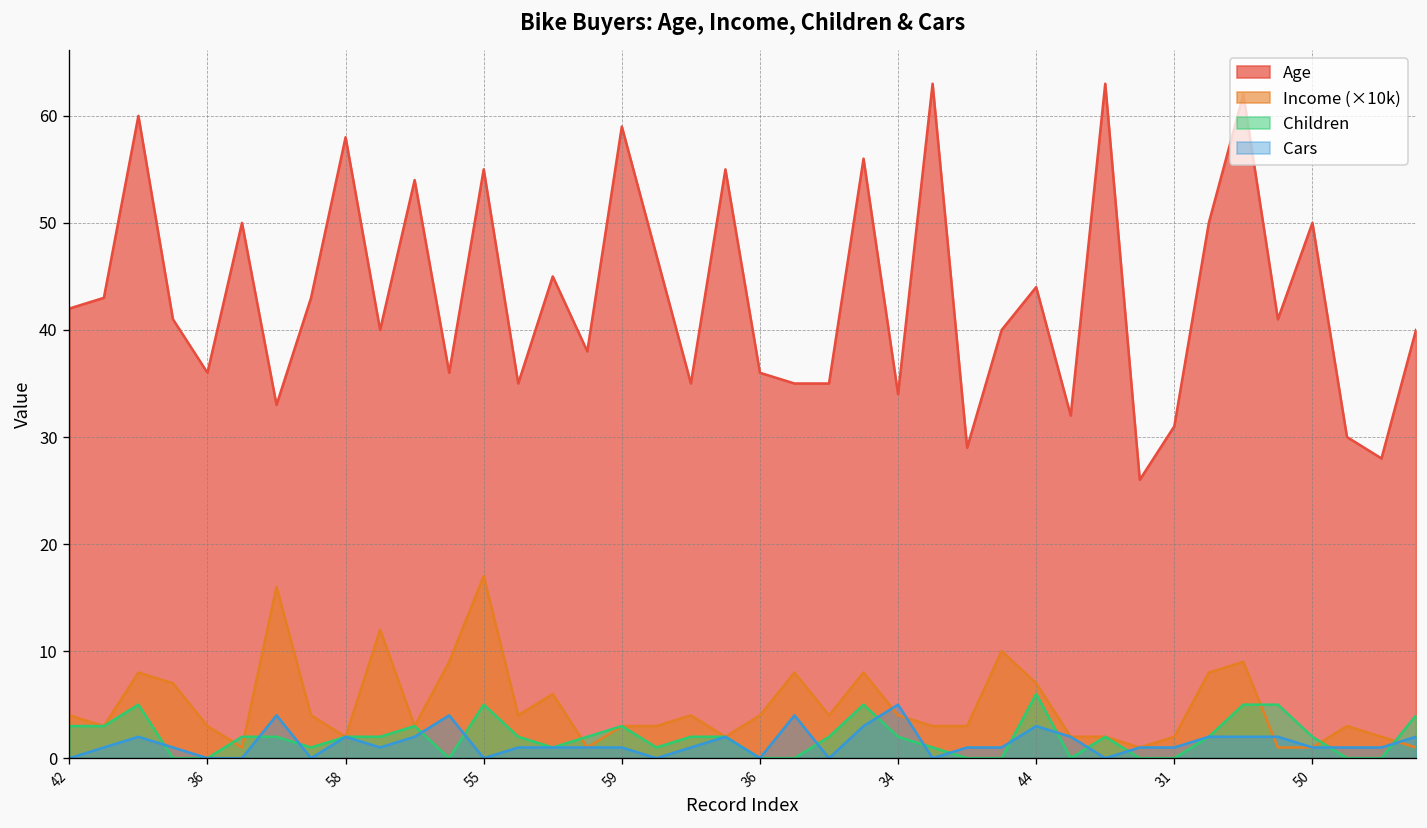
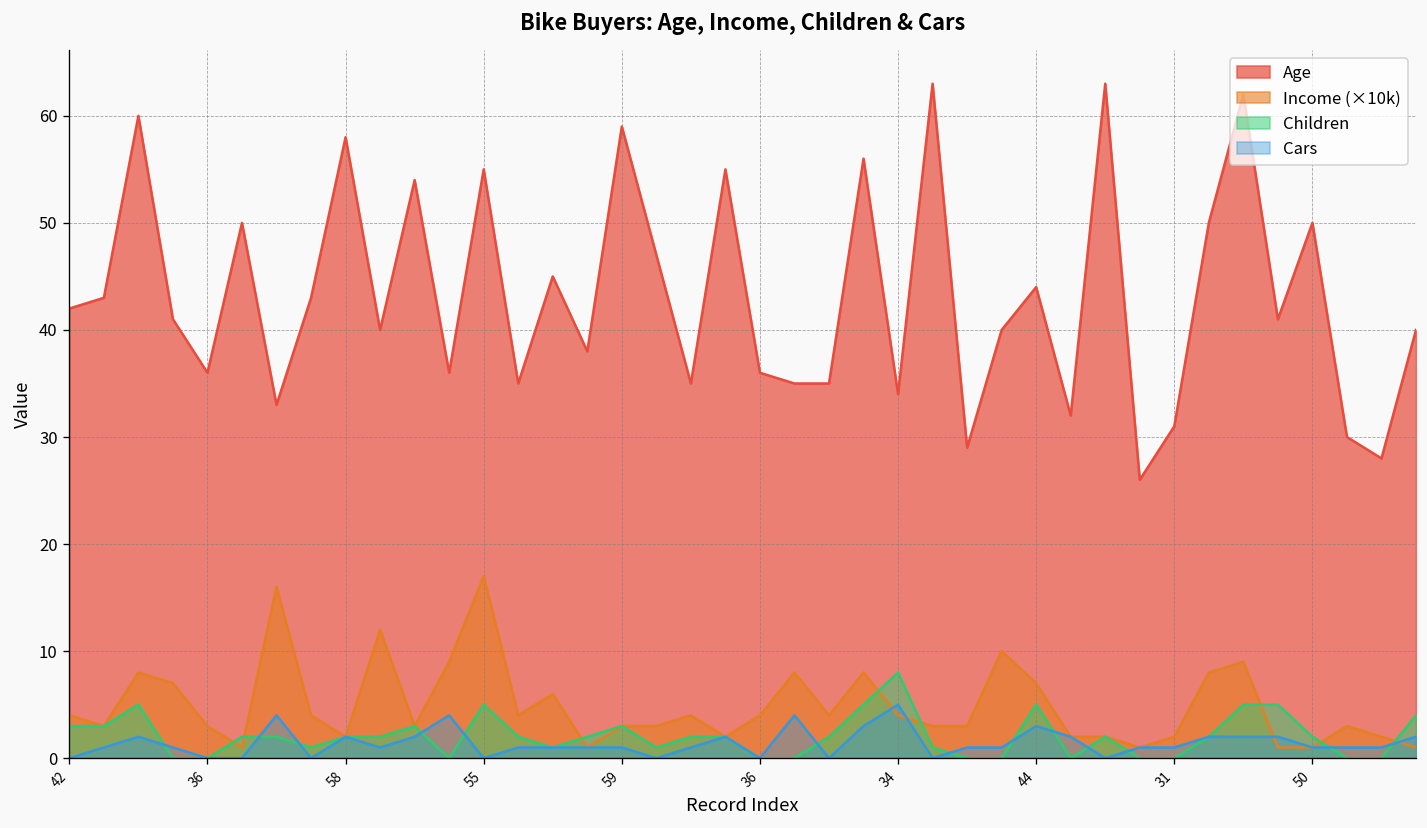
  {
    "Children": {
      "42": 3,
-     "34": 2,
-     "44": 6,
+     "34": 8,
+     "44": 5,
      "31": 0
    },
    "Cars": {
      "42": 0,
      "59": 1,
      "34": 5,
      "44": 3,
      "31": 1
    }
  }
